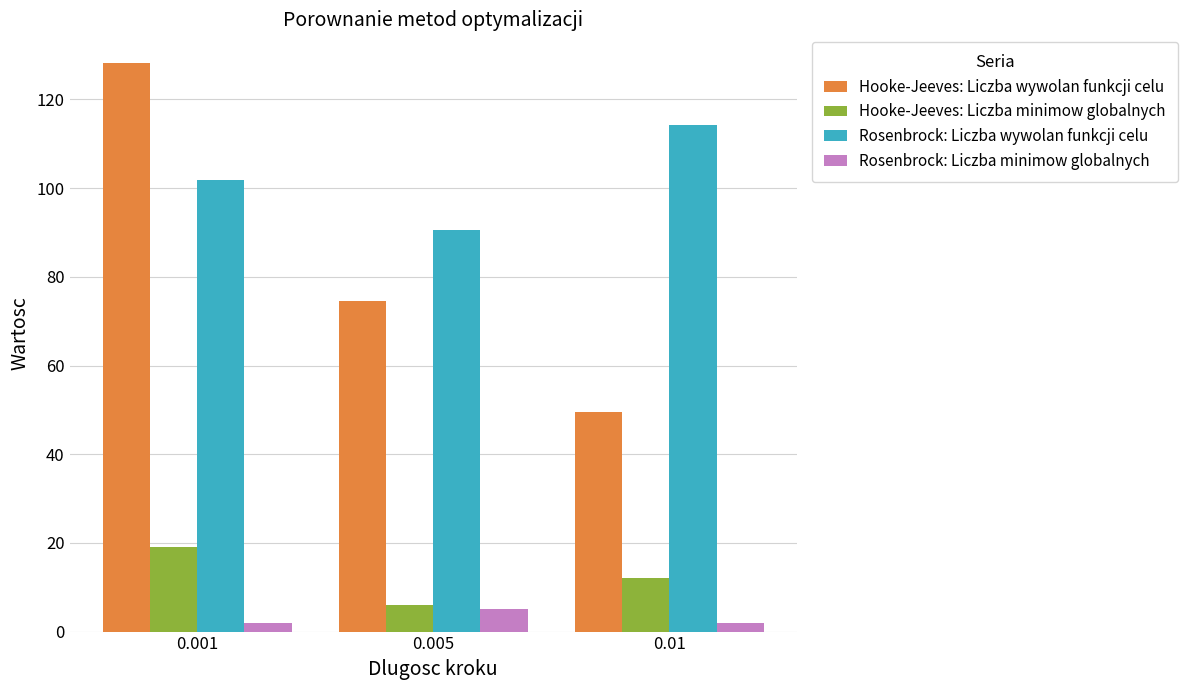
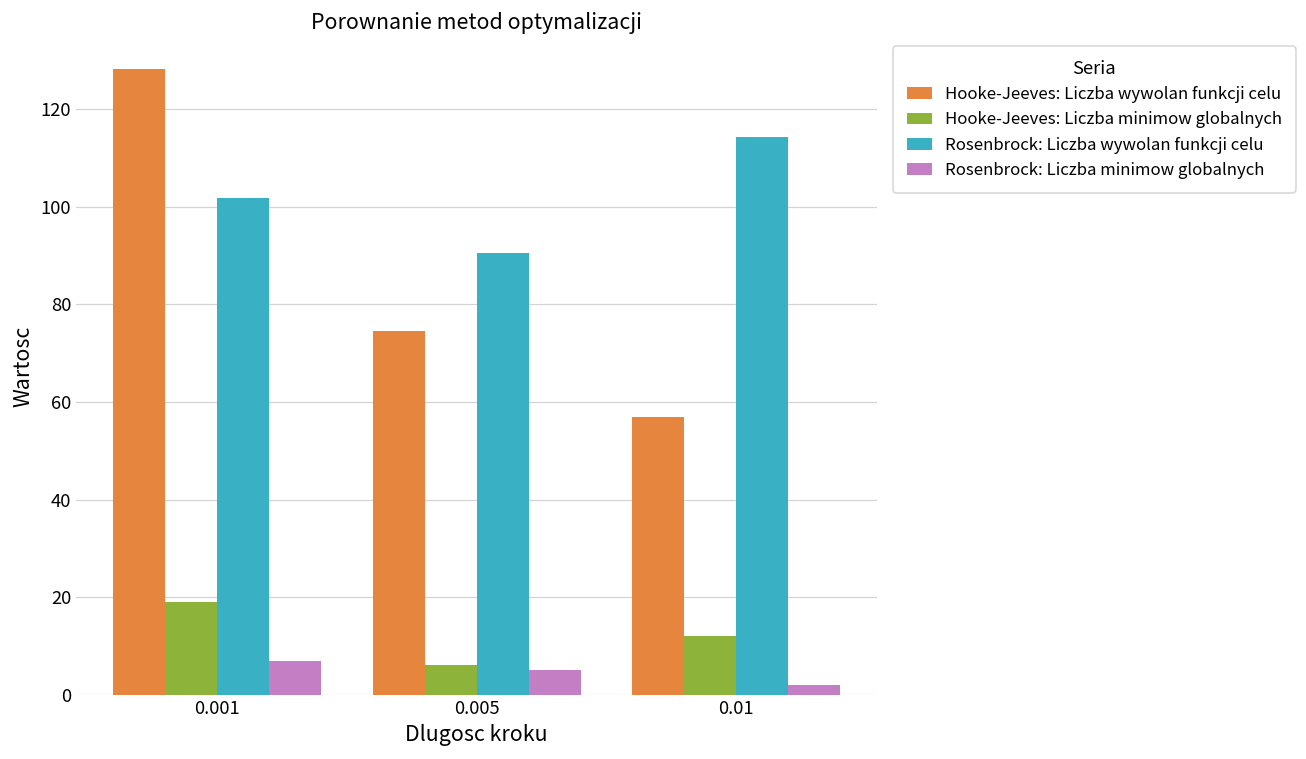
  {
    "Hooke-Jeeves: Liczba wywolan funkcji celu": {
      "0.001": 128,
      "0.005": 75,
-     "0.01": 50
+     "0.01": 57
    },
    "Hooke-Jeeves: Liczba minimow globalnych": {
      "0.001": 19,
      "0.005": 6,
      "0.01": 12
    },
    "Rosenbrock: Liczba wywolan funkcji celu": {
      "0.001": 102,
      "0.005": 91,
      "0.01": 114
    },
    "Rosenbrock: Liczba minimow globalnych": {
-     "0.001": 2,
+     "0.001": 7,
      "0.005": 5,
      "0.01": 2
    }
  }
